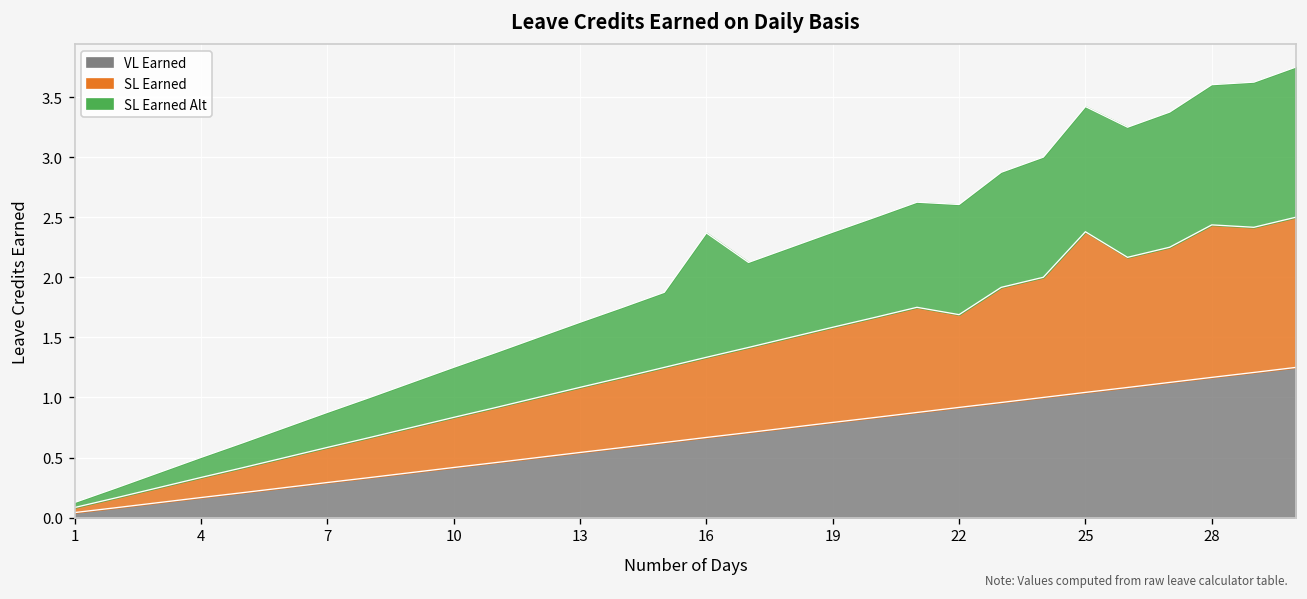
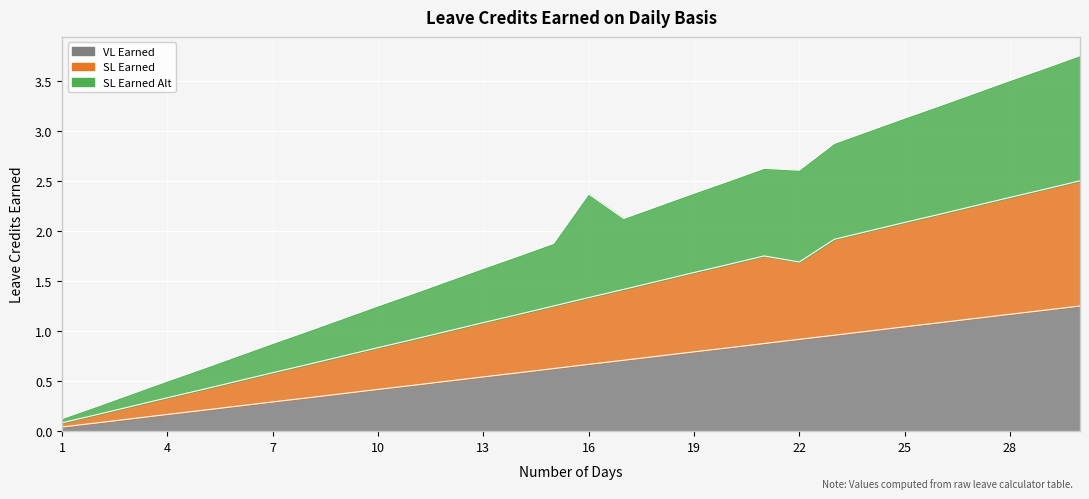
  {
    "VL Earned": {
      "1": 0.04,
      "4": 0.17,
      "7": 0.29,
      "10": 0.42,
      "13": 0.54,
      "16": 0.67,
      "19": 0.79,
      "22": 0.92,
      "25": 1.04,
      "28": 1.17
    },
    "SL Earned": {
      "1": 0.04,
      "4": 0.17,
      "7": 0.29,
      "10": 0.42,
      "13": 0.54,
      "16": 0.67,
      "19": 0.79,
      "22": 0.77,
-     "25": 1.34,
-     "28": 1.27
+     "25": 1.04,
+     "28": 1.17
    },
    "SL Earned Alt": {
      "1": 0.04,
      "4": 0.17,
      "7": 0.29,
      "10": 0.42,
      "13": 0.54,
      "16": 1.03,
      "19": 0.79,
      "22": 0.92,
      "25": 1.04,
      "28": 1.17
    }
  }
